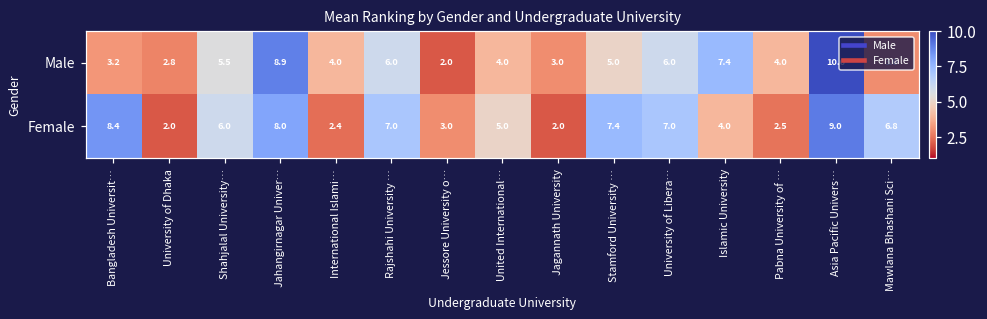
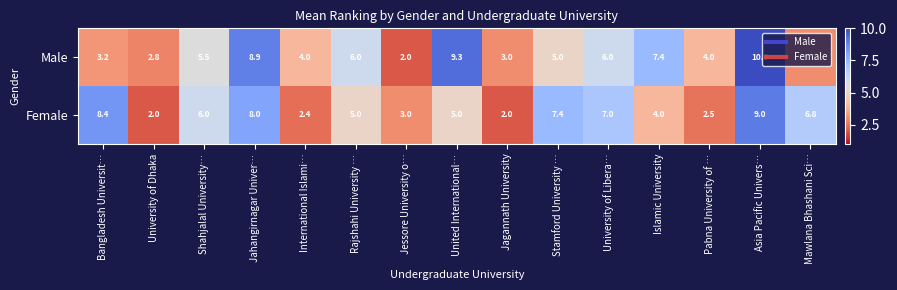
  {
    "Male": {
      "Bangladesh Universit…": 3.2,
      "University of Dhaka": 2.8,
      "Jahangirnagar Univer…": 8.9,
      "International Islami…": 4.0,
      "Rajshahi University …": 6.0,
      "Jessore University o…": 2.0,
-     "United International…": 4.0,
+     "United International…": 9.3,
      "Jagannath University": 3.0,
      "Stamford University …": 5.0,
      "University of Libera…": 6.0,
      "Islamic University": 7.4,
      "Pabna University of …": 4.0
    },
    "Female": {
      "Bangladesh Universit…": 8.4,
      "University of Dhaka": 2.0,
      "Shahjalal University…": 6.0,
      "Jahangirnagar Univer…": 8.0,
      "International Islami…": 2.4,
-     "Rajshahi University …": 7.0,
+     "Rajshahi University …": 5.0,
      "Jessore University o…": 3.0,
      "United International…": 5.0,
      "Jagannath University": 2.0,
      "Stamford University …": 7.4,
      "University of Libera…": 7.0,
      "Islamic University": 4.0,
      "Pabna University of …": 2.5,
      "Asia Pacific Univers…": 9.0,
      "Mawlana Bhashani Sci…": 6.8
    }
  }
